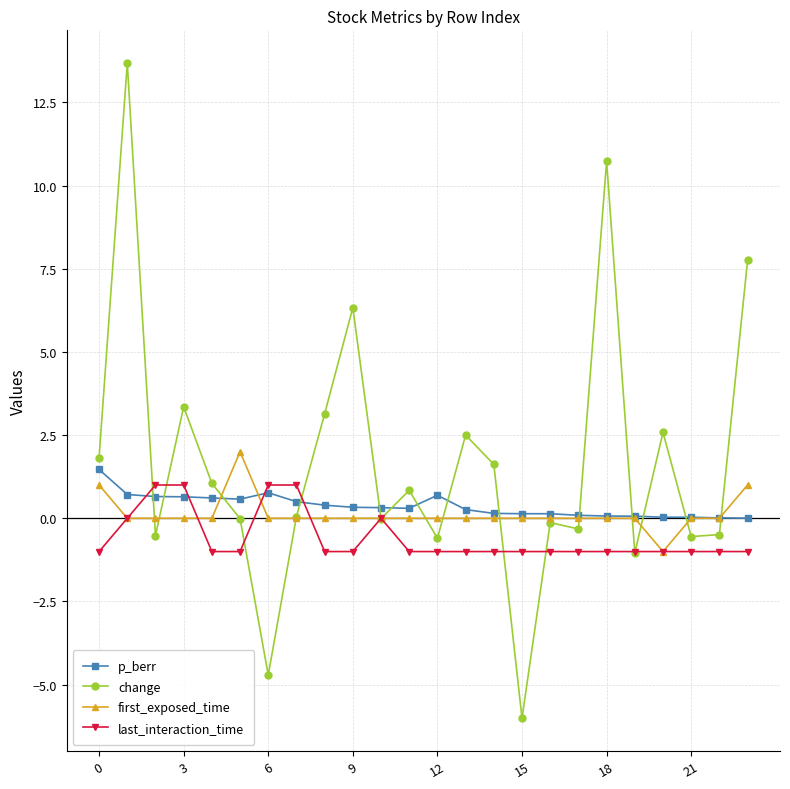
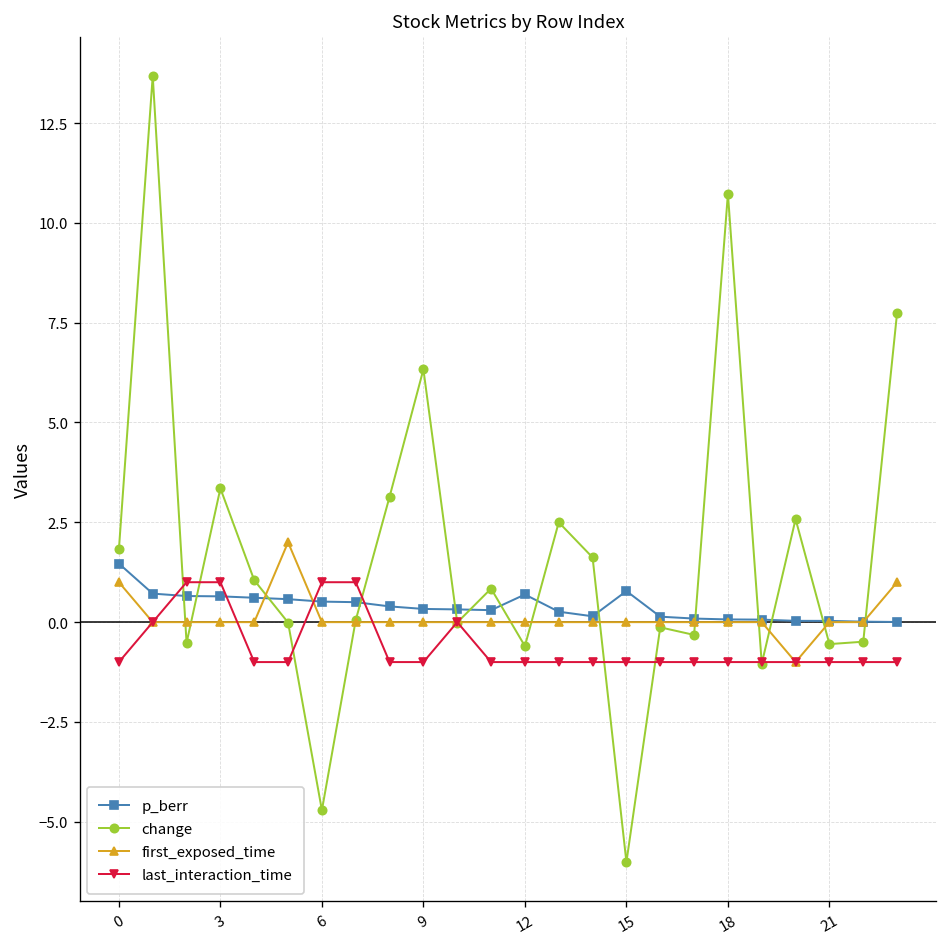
  {
    "p_berr": {
      "0": 1.5,
      "3": 0.6,
-     "6": 0.8,
+     "6": 0.5,
      "9": 0.3,
      "12": 0.7,
-     "15": 0.1
+     "15": 0.8
    },
    "change": {
      "0": 1.8,
      "3": 3.4,
      "6": -4.7,
      "9": 6.3,
      "12": -0.6,
      "15": -6.0,
      "18": 10.7,
      "21": -0.6
    },
    "first_exposed_time": {
      "0": 1.0,
      "3": 0.0,
      "6": 0.0,
      "9": 0.0,
      "12": 0.0,
      "15": 0.0
    },
    "last_interaction_time": {
      "0": -1.0,
      "3": 1.0,
      "6": 1.0,
      "9": -1.0,
      "12": -1.0,
      "15": -1.0,
      "18": -1.0,
      "21": -1.0
    }
  }
